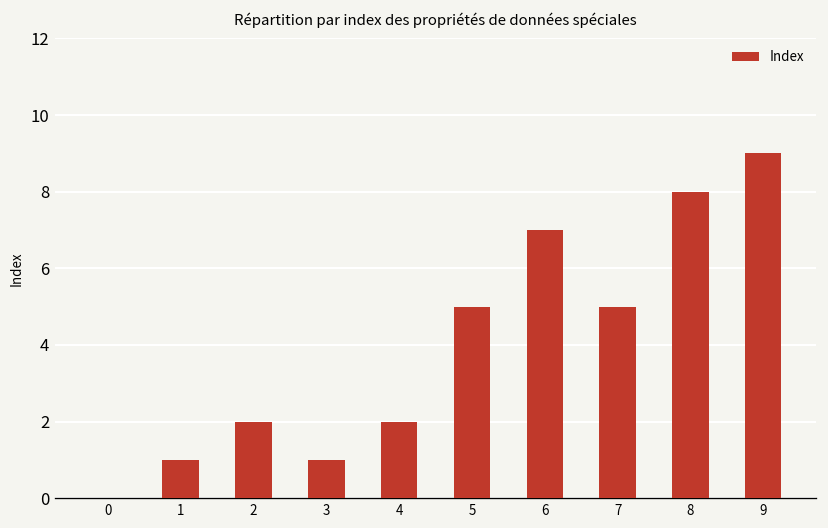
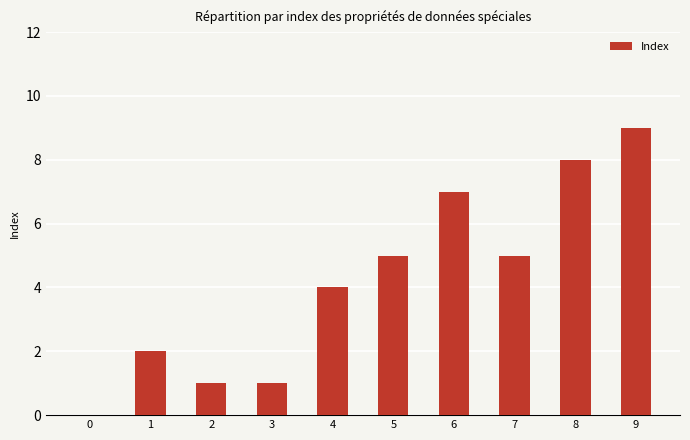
  {
    "0": 0,
-   "1": 1,
-   "2": 2,
+   "1": 2,
+   "2": 1,
    "3": 1,
-   "4": 2,
+   "4": 4,
    "5": 5,
    "6": 7,
    "7": 5,
    "8": 8,
    "9": 9
  }
